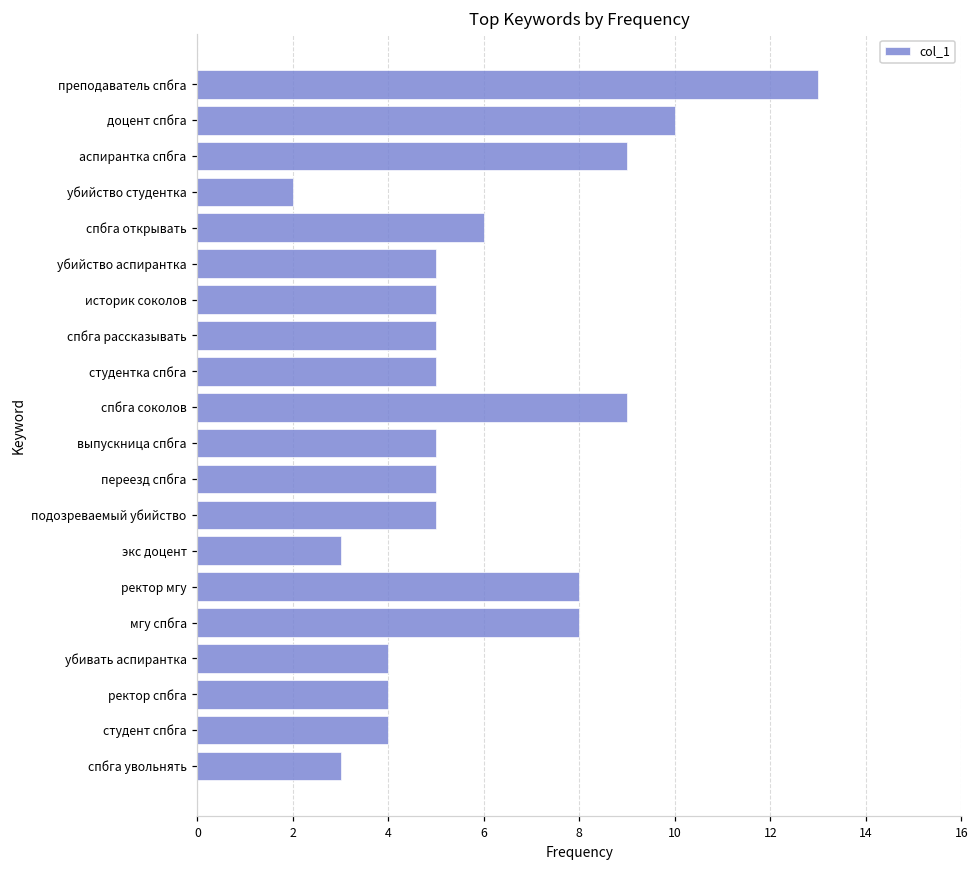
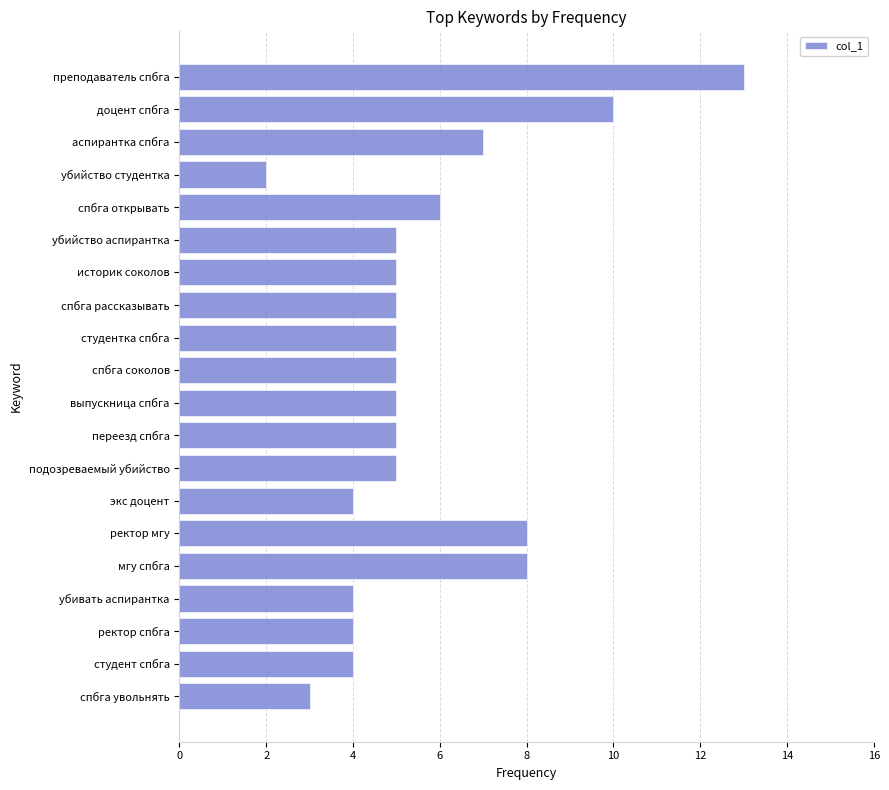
  {
    "преподаватель спбга": 13,
    "доцент спбга": 10,
-   "аспирантка спбга": 9,
+   "аспирантка спбга": 7,
    "убийство студентка": 2,
    "спбга открывать": 6,
    "убийство аспирантка": 5,
    "историк соколов": 5,
    "спбга рассказывать": 5,
    "студентка спбга": 5,
-   "спбга соколов": 9,
+   "спбга соколов": 5,
    "выпускница спбга": 5,
    "переезд спбга": 5,
    "подозреваемый убийство": 5,
-   "экс доцент": 3,
+   "экс доцент": 4,
    "ректор мгу": 8,
    "мгу спбга": 8,
    "убивать аспирантка": 4,
    "ректор спбга": 4,
    "студент спбга": 4,
    "спбга увольнять": 3
  }
